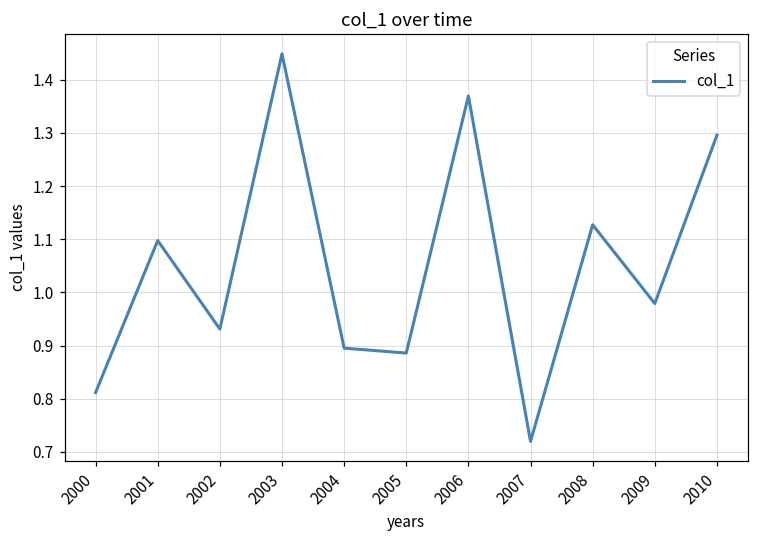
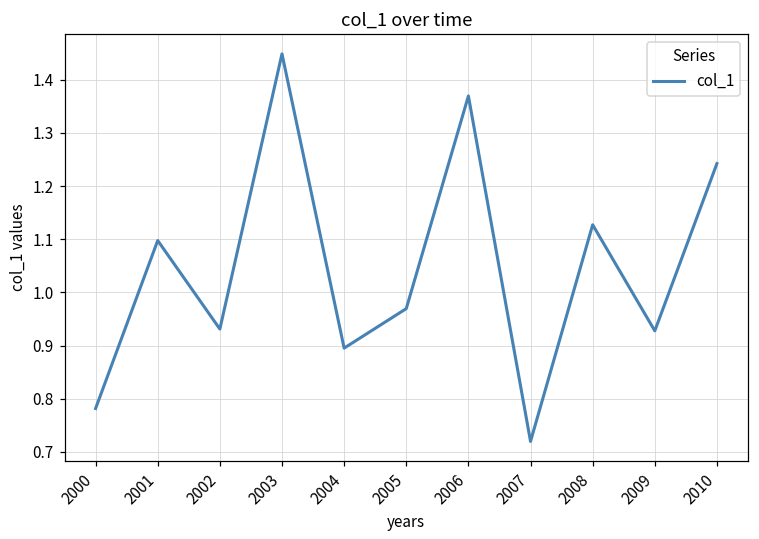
  {
-   "2000": 0.81,
+   "2000": 0.78,
    "2001": 1.10,
    "2002": 0.93,
    "2003": 1.45,
    "2004": 0.90,
-   "2005": 0.89,
+   "2005": 0.97,
    "2006": 1.37,
    "2007": 0.72,
    "2008": 1.13,
-   "2009": 0.98,
-   "2010": 1.30
+   "2009": 0.93,
+   "2010": 1.24
  }
